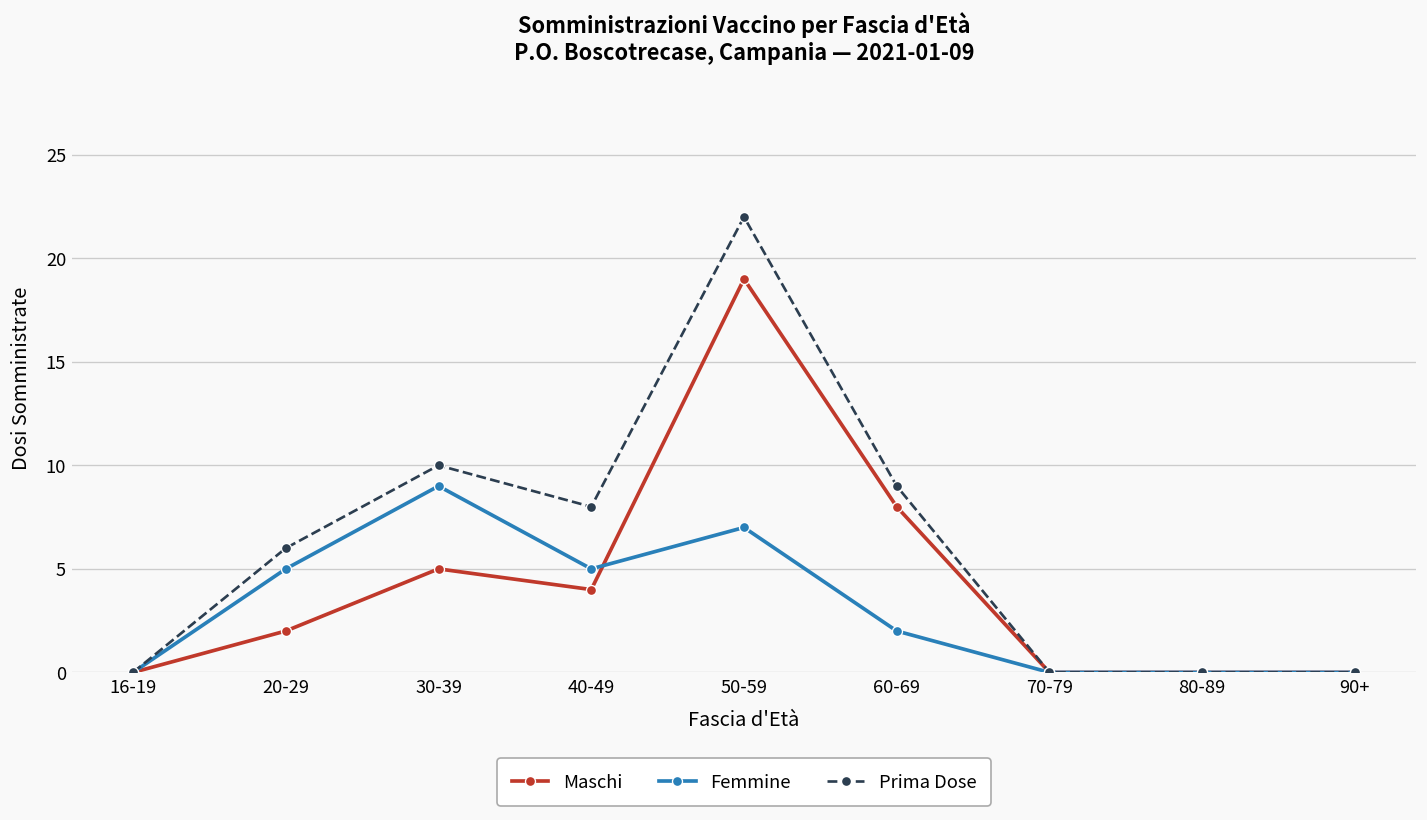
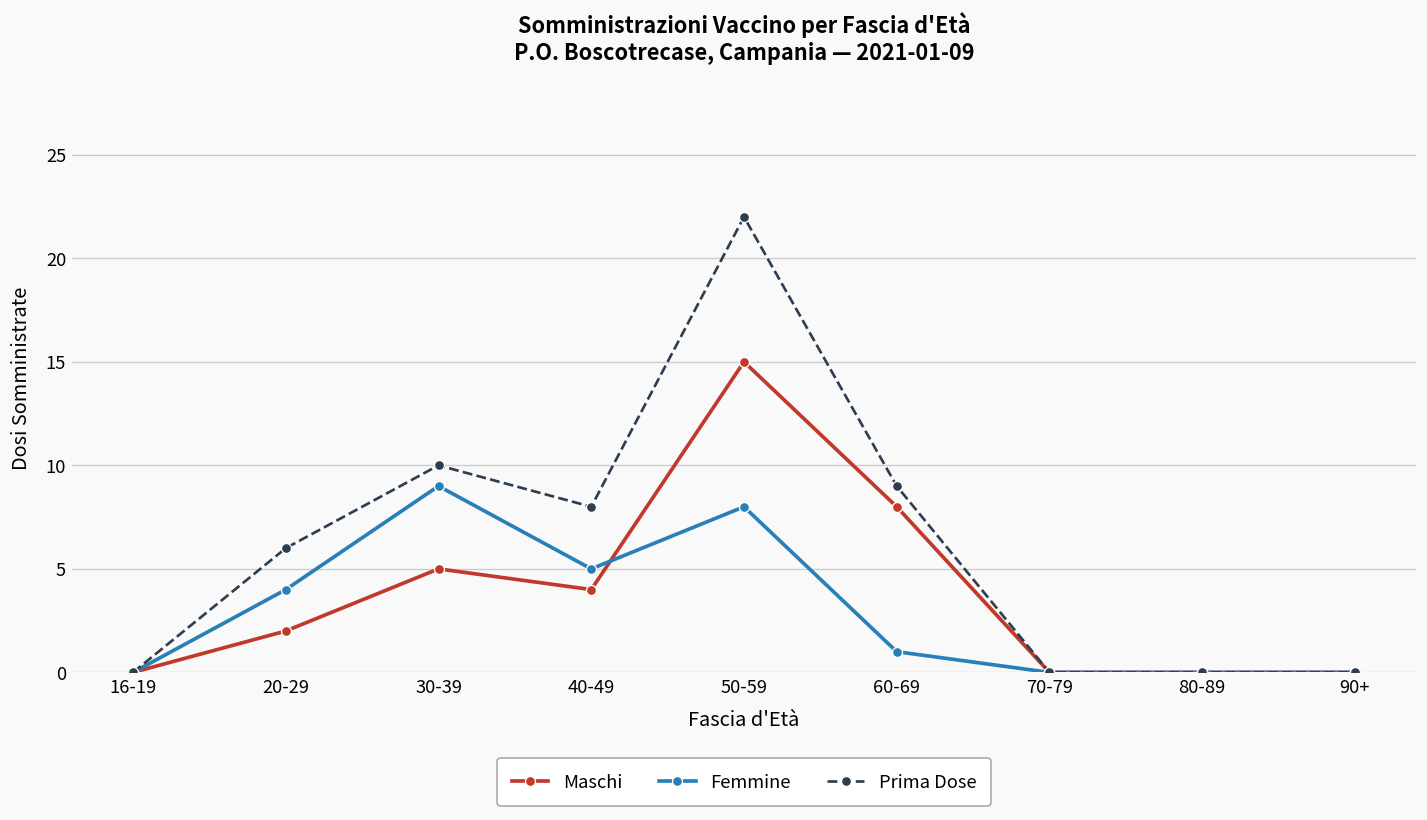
  {
    "Maschi": {
      "20-29": 2,
      "30-39": 5,
      "40-49": 4,
-     "50-59": 19,
+     "50-59": 15,
      "60-69": 8
    },
    "Femmine": {
-     "20-29": 5,
+     "20-29": 4,
      "30-39": 9,
      "40-49": 5,
-     "50-59": 7,
-     "60-69": 2
+     "50-59": 8,
+     "60-69": 1
    },
    "Prima Dose": {
      "20-29": 6,
      "30-39": 10,
      "40-49": 8,
      "50-59": 22,
      "60-69": 9
    }
  }
